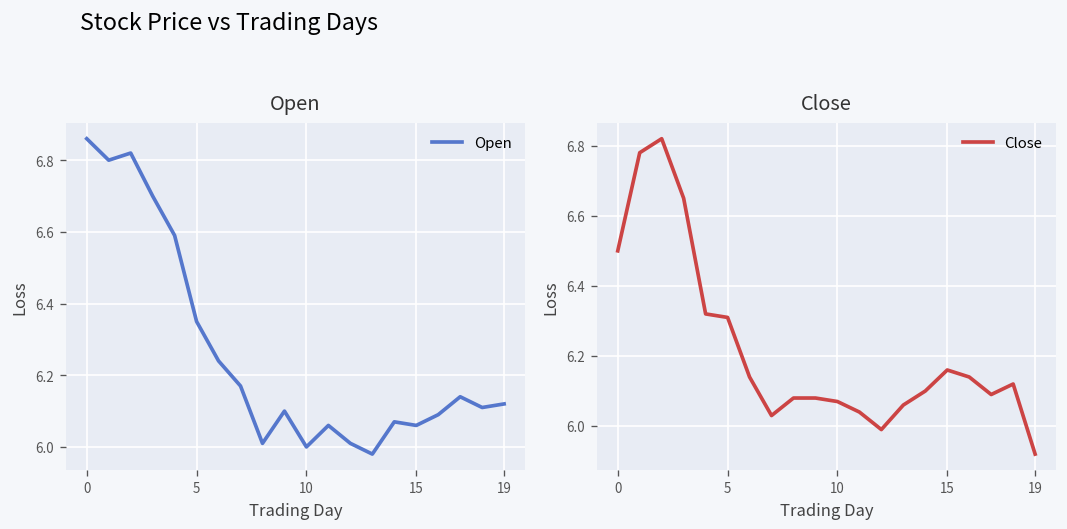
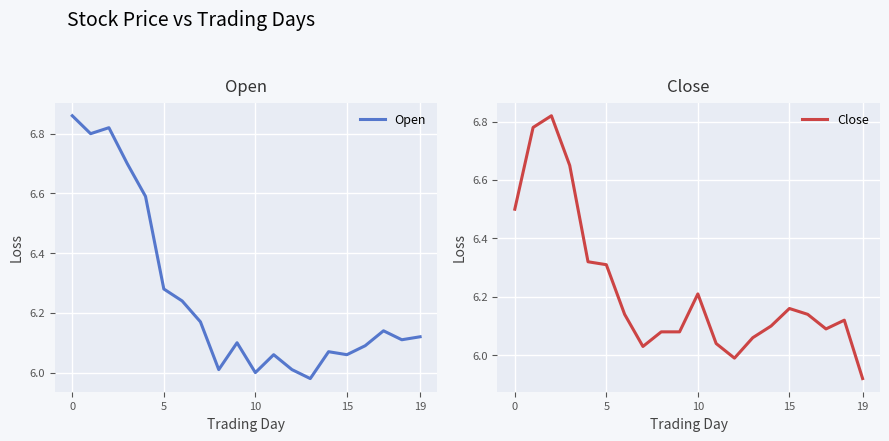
  {
    "Open": {
      "0": 6.86,
-     "5": 6.35,
+     "5": 6.28,
      "10": 6.00,
      "15": 6.06,
      "19": 6.12
    },
    "Close": {
      "0": 6.50,
      "5": 6.31,
-     "10": 6.07,
+     "10": 6.21,
      "15": 6.16,
      "19": 5.92
    }
  }
